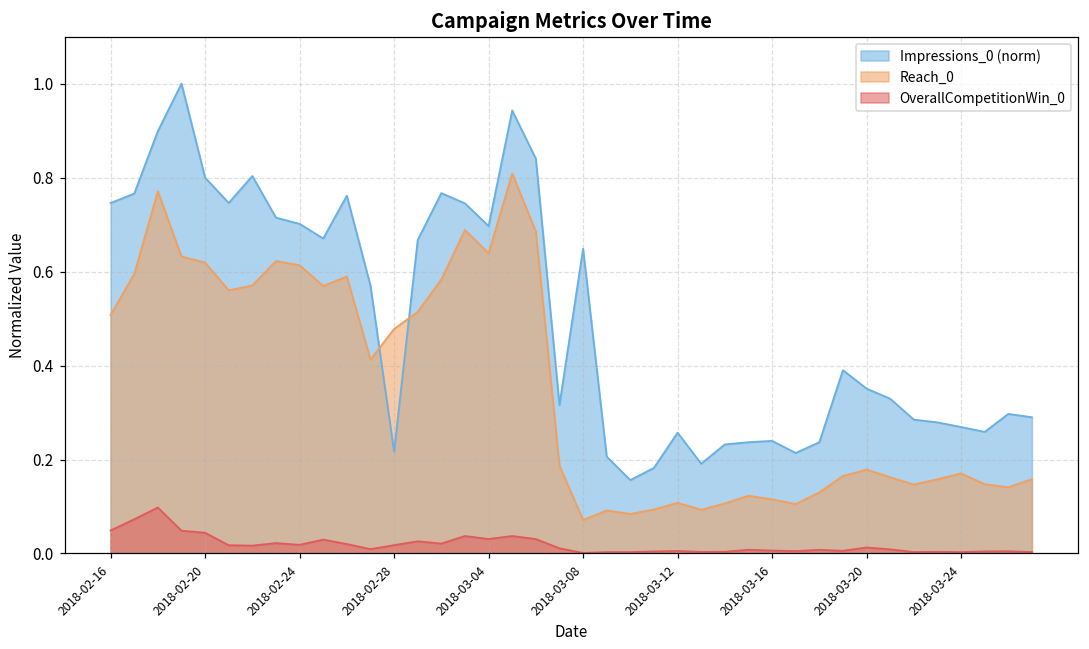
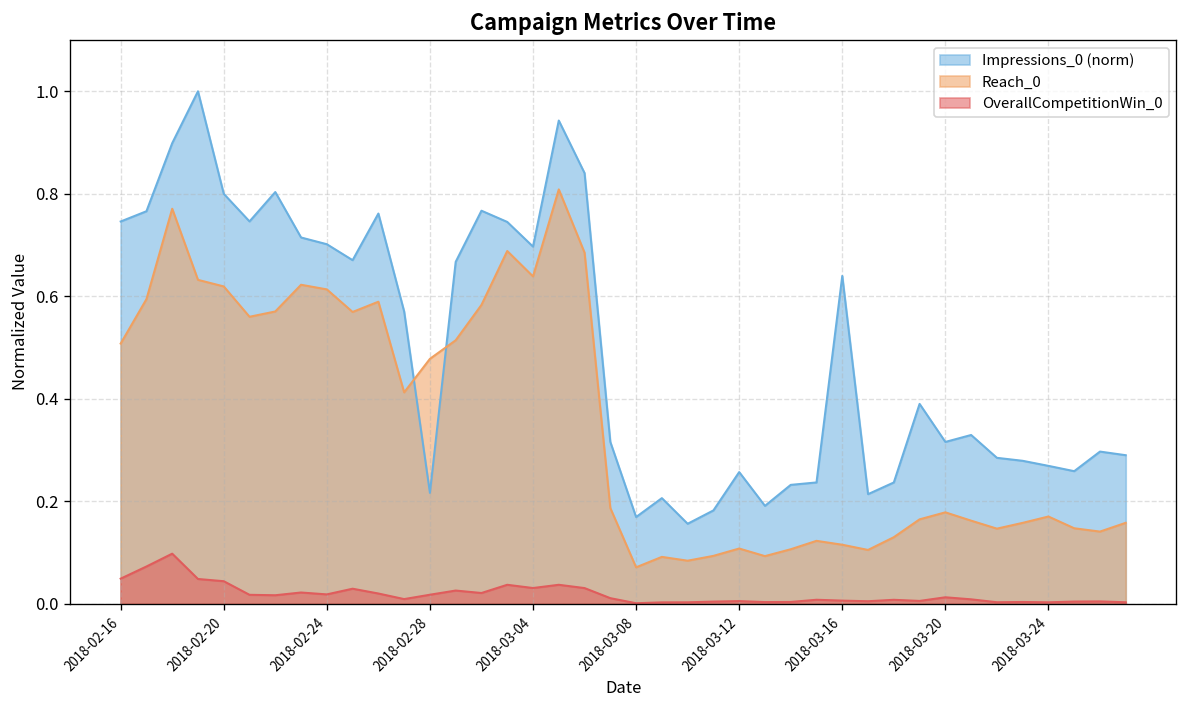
  {
    "Impressions_0 (norm)": {
      "2018-02-16": 0.75,
      "2018-02-20": 0.80,
      "2018-02-24": 0.70,
      "2018-02-28": 0.22,
      "2018-03-04": 0.70,
-     "2018-03-08": 0.65,
+     "2018-03-08": 0.17,
      "2018-03-12": 0.26,
-     "2018-03-16": 0.24,
-     "2018-03-20": 0.35,
+     "2018-03-16": 0.64,
+     "2018-03-20": 0.32,
      "2018-03-24": 0.27
    }
  }
